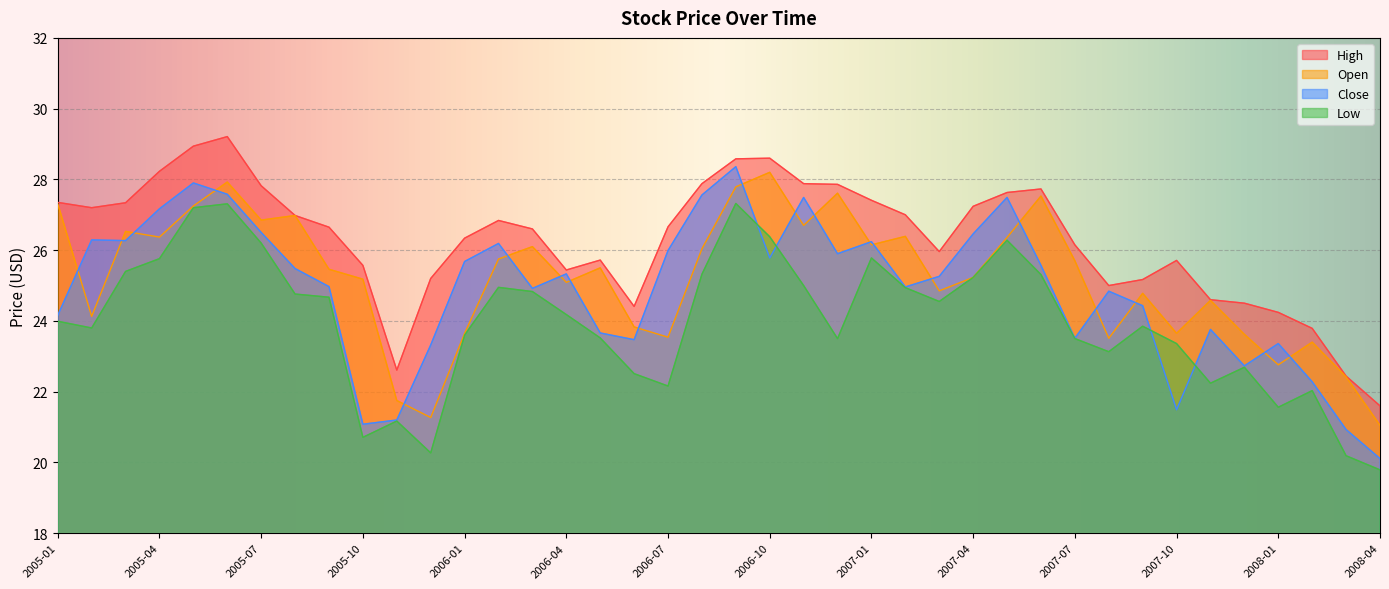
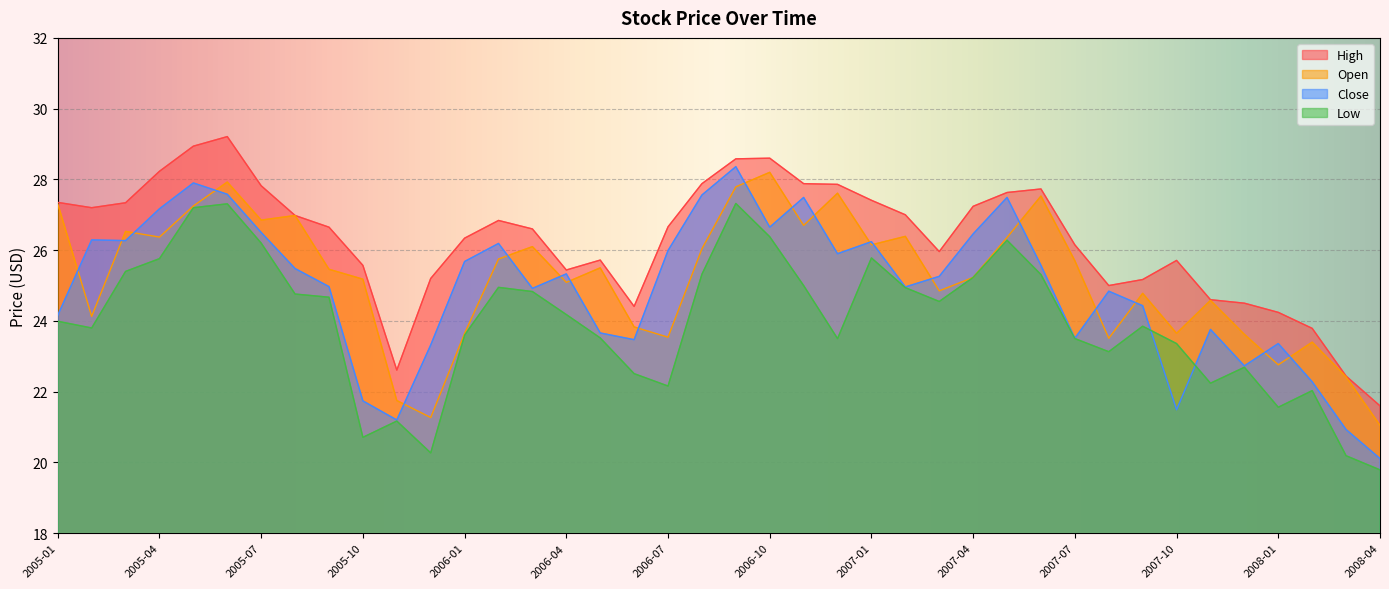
  {
    "High": {
      "2005-04": 28.2,
      "2005-07": 27.8,
      "2005-10": 25.6,
      "2006-01": 26.3,
      "2006-04": 25.4,
      "2006-07": 26.7,
      "2006-10": 28.6,
      "2007-01": 27.4,
      "2007-04": 27.2,
      "2007-07": 26.2,
      "2007-10": 25.7,
      "2008-01": 24.2,
      "2008-04": 21.6
    },
    "Open": {
      "2005-04": 26.4,
      "2005-07": 26.9,
      "2005-10": 25.2,
      "2006-04": 25.1,
      "2006-07": 23.5,
      "2006-10": 28.2,
      "2007-01": 26.2,
      "2007-07": 25.7,
      "2007-10": 23.7,
      "2008-01": 22.8,
      "2008-04": 21.1
    },
    "Close": {
      "2005-01": 24.2,
      "2005-04": 27.2,
      "2005-07": 26.5,
-     "2005-10": 21.1,
+     "2005-10": 21.7,
      "2006-01": 25.7,
      "2006-04": 25.3,
      "2006-07": 26.0,
-     "2006-10": 25.8,
+     "2006-10": 26.7,
      "2007-01": 26.2,
      "2007-04": 26.5,
      "2007-10": 21.5,
      "2008-01": 23.4,
      "2008-04": 20.1
    },
    "Low": {
      "2005-01": 24.0,
      "2005-04": 25.8,
      "2005-07": 26.2,
      "2005-10": 20.7,
      "2006-04": 24.2,
      "2006-07": 22.2,
      "2006-10": 26.4,
      "2007-01": 25.8,
      "2007-10": 23.4,
      "2008-01": 21.6,
      "2008-04": 19.8
    }
  }
